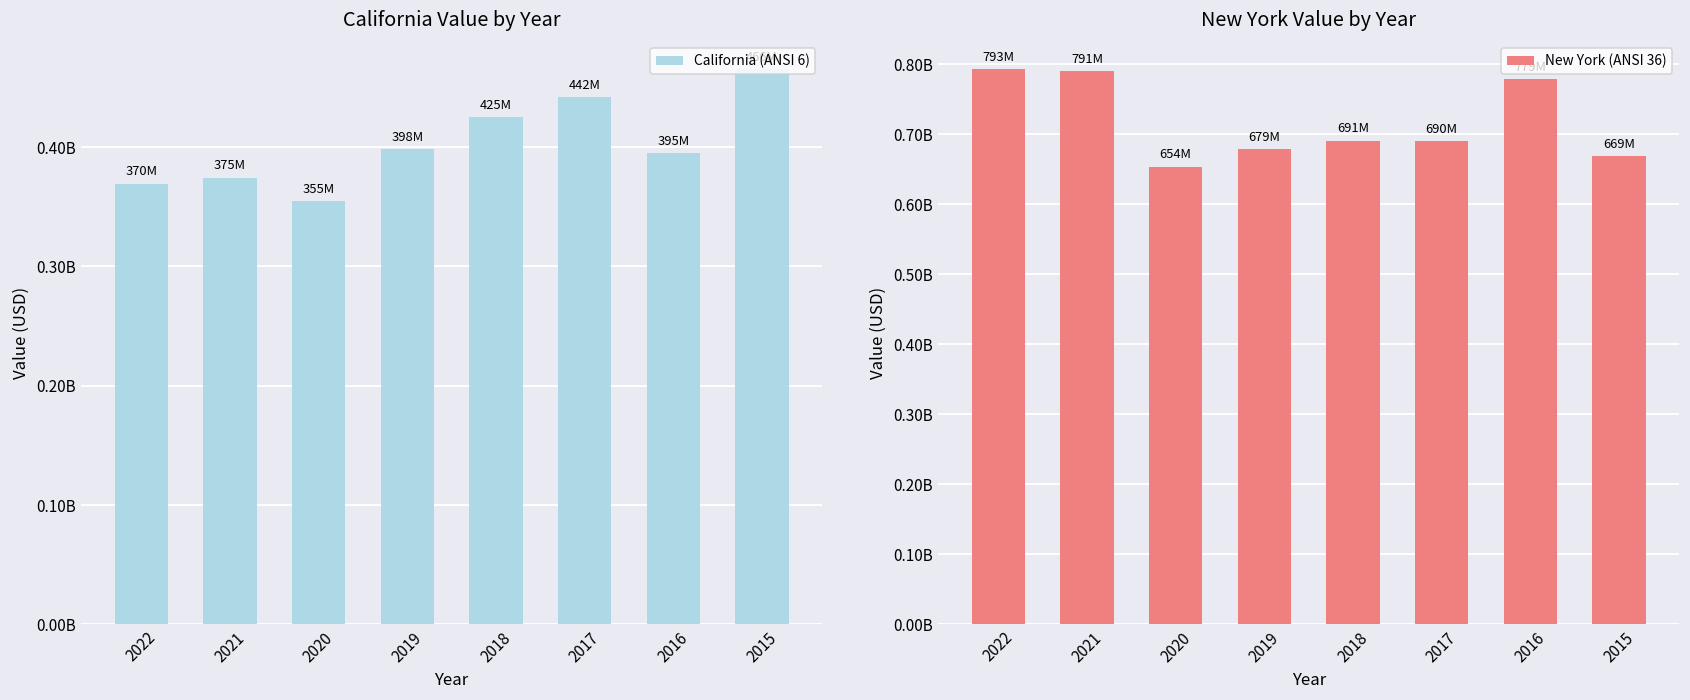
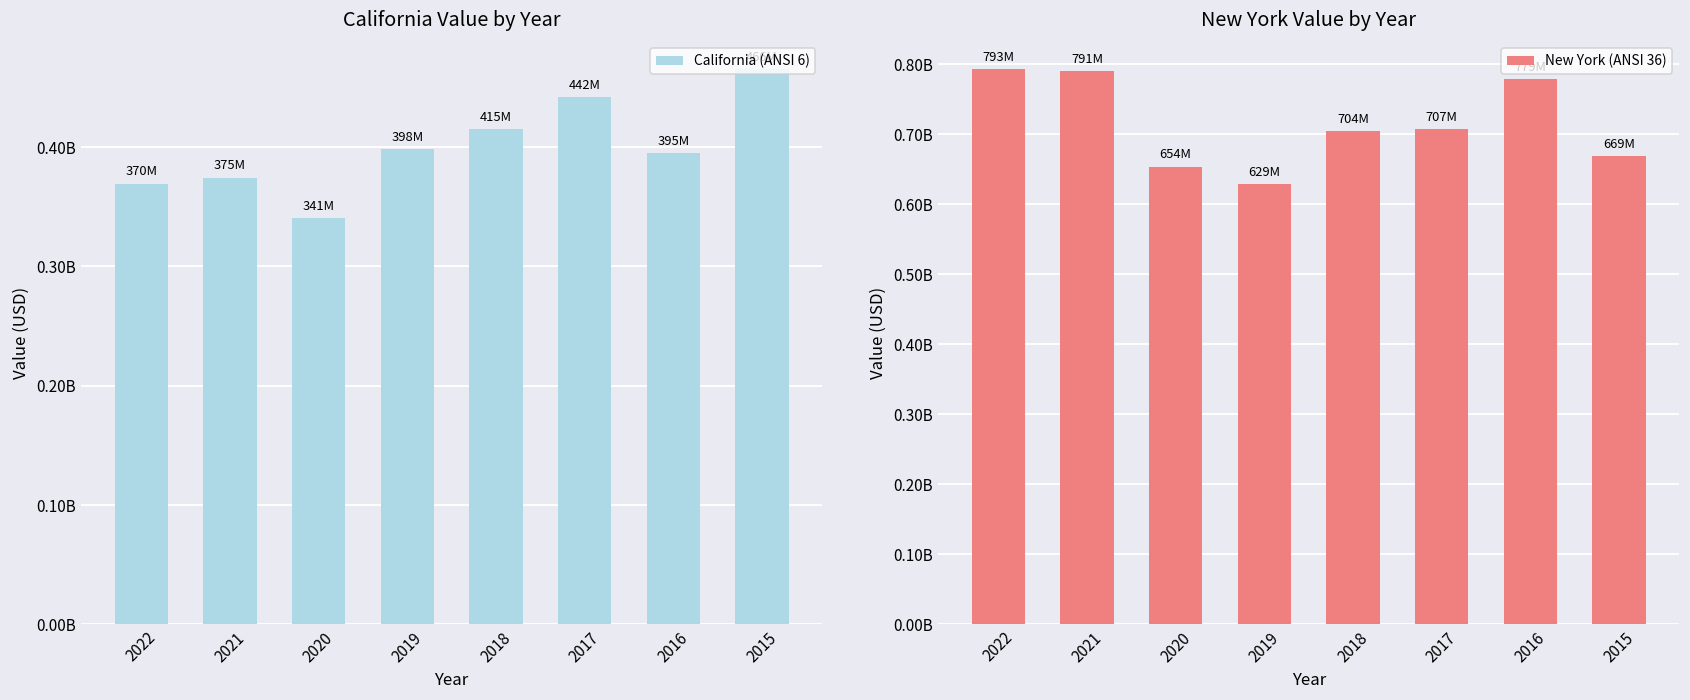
  {
    "California Value by Year": {
      "2022": "370M",
      "2021": "375M",
-     "2020": "355M",
+     "2020": "341M",
      "2019": "398M",
-     "2018": "425M",
+     "2018": "415M",
      "2017": "442M",
      "2016": "395M"
    },
    "New York Value by Year": {
      "2022": "793M",
      "2021": "791M",
      "2020": "654M",
-     "2019": "679M",
-     "2018": "691M",
-     "2017": "690M",
+     "2019": "629M",
+     "2018": "704M",
+     "2017": "707M",
      "2015": "669M"
    }
  }
